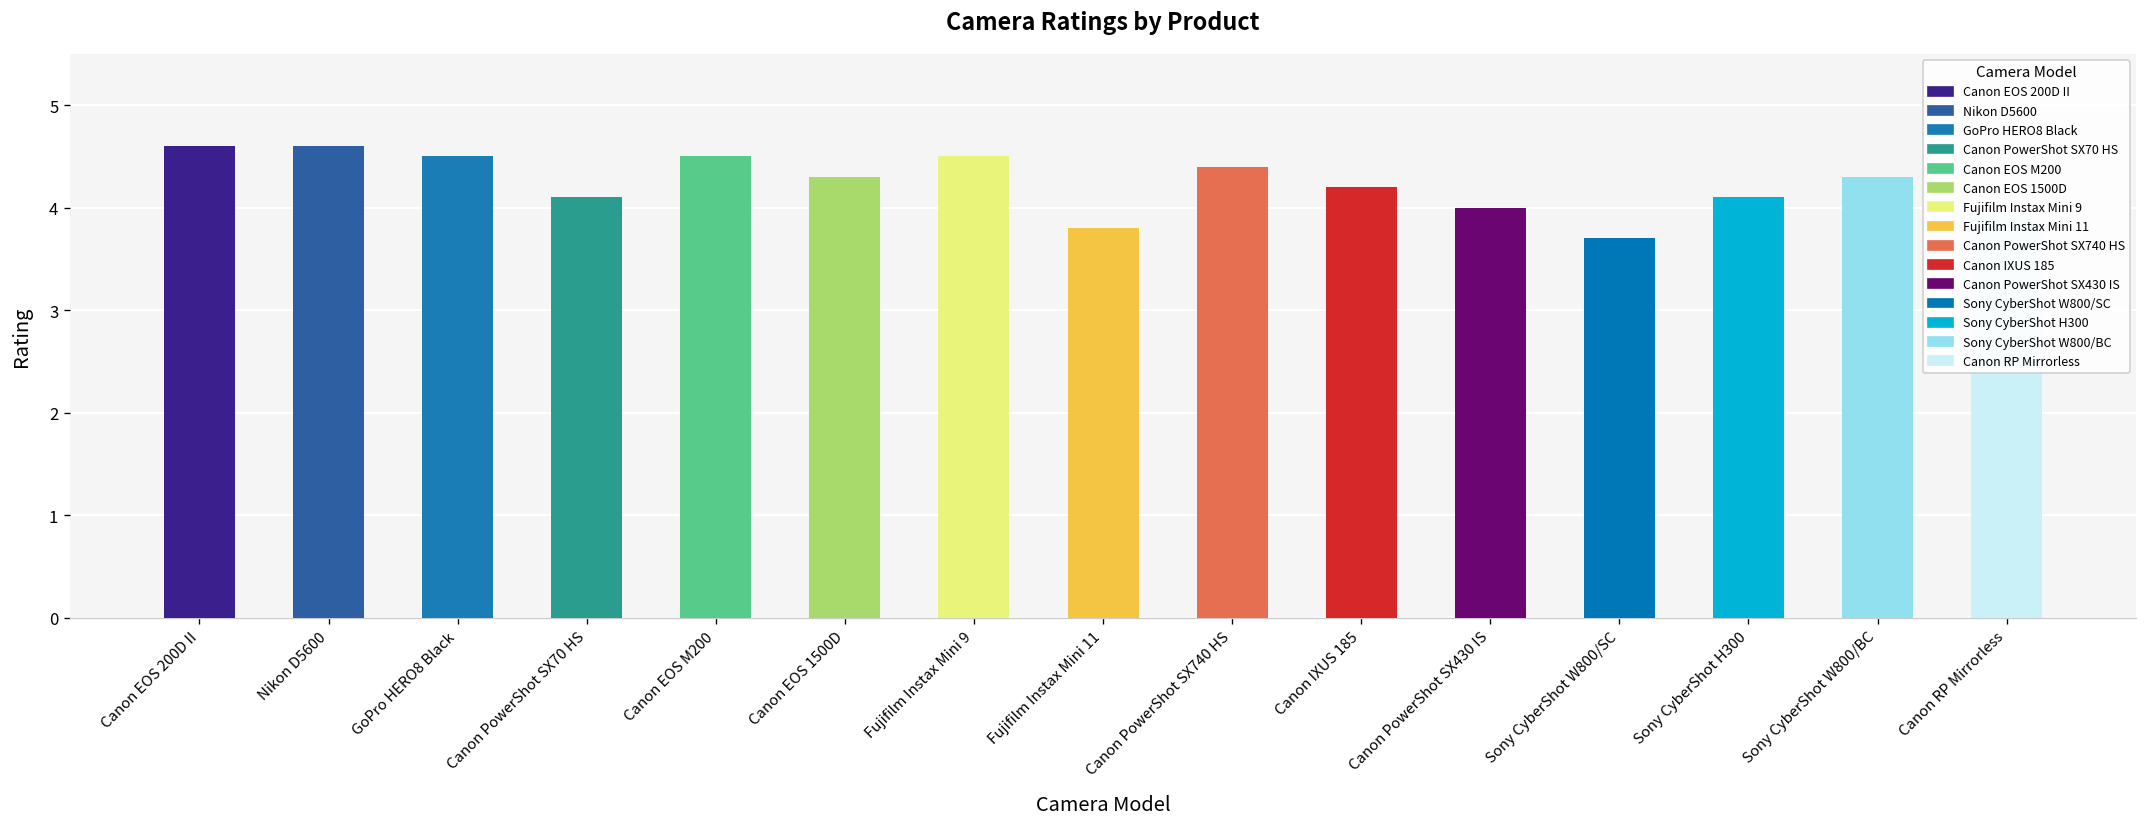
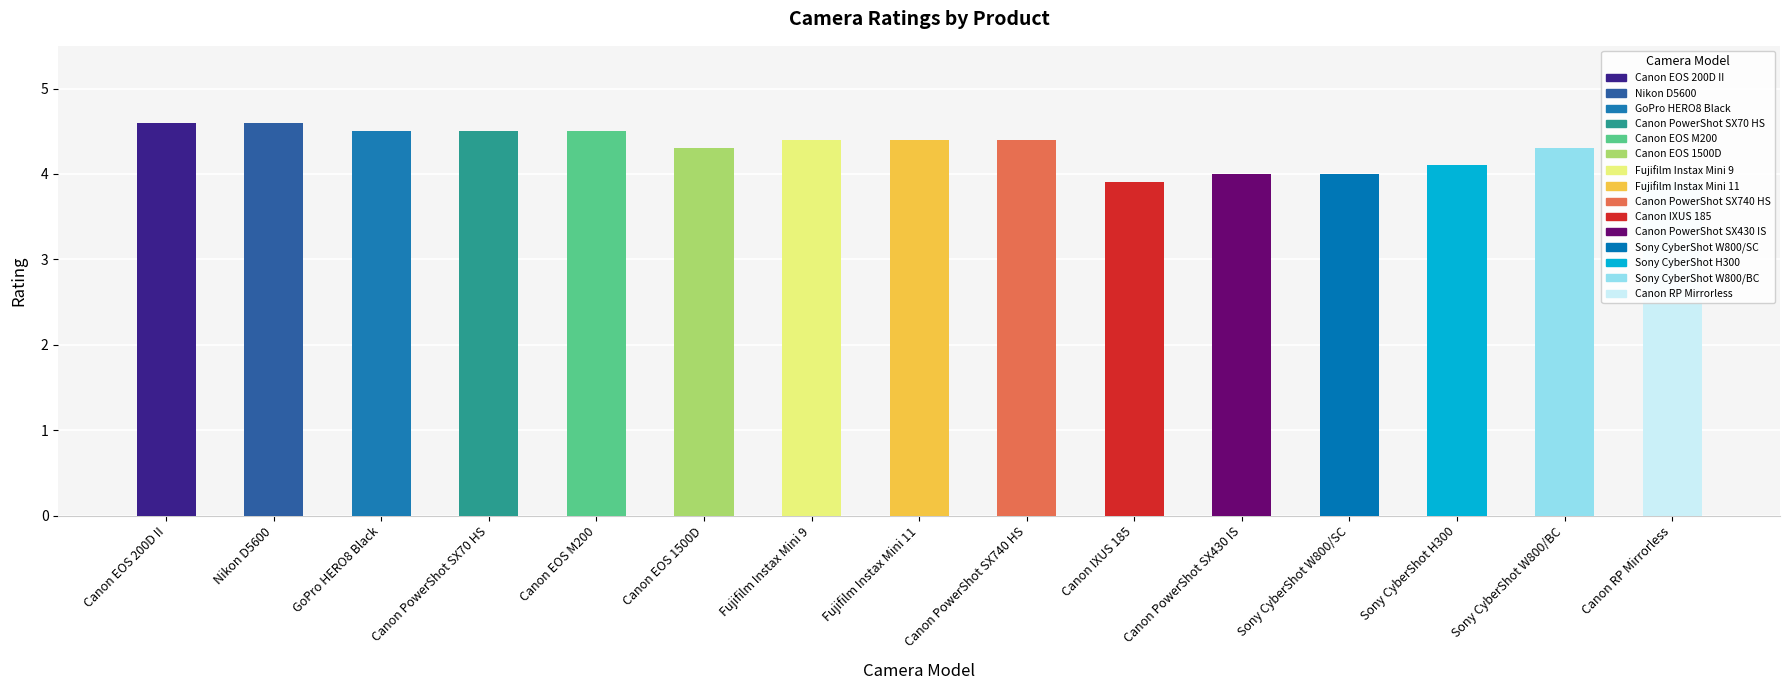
  {
    "Canon EOS 200D II": 4.6,
    "Nikon D5600": 4.6,
    "GoPro HERO8 Black": 4.5,
-   "Canon PowerShot SX70 HS": 4.1,
+   "Canon PowerShot SX70 HS": 4.5,
    "Canon EOS M200": 4.5,
    "Canon EOS 1500D": 4.3,
-   "Fujifilm Instax Mini 9": 4.5,
-   "Fujifilm Instax Mini 11": 3.8,
+   "Fujifilm Instax Mini 9": 4.4,
+   "Fujifilm Instax Mini 11": 4.4,
    "Canon PowerShot SX740 HS": 4.4,
-   "Canon IXUS 185": 4.2,
+   "Canon IXUS 185": 3.9,
    "Canon PowerShot SX430 IS": 4.0,
-   "Sony CyberShot W800/SC": 3.7,
+   "Sony CyberShot W800/SC": 4.0,
    "Sony CyberShot H300": 4.1,
    "Sony CyberShot W800/BC": 4.3
  }
